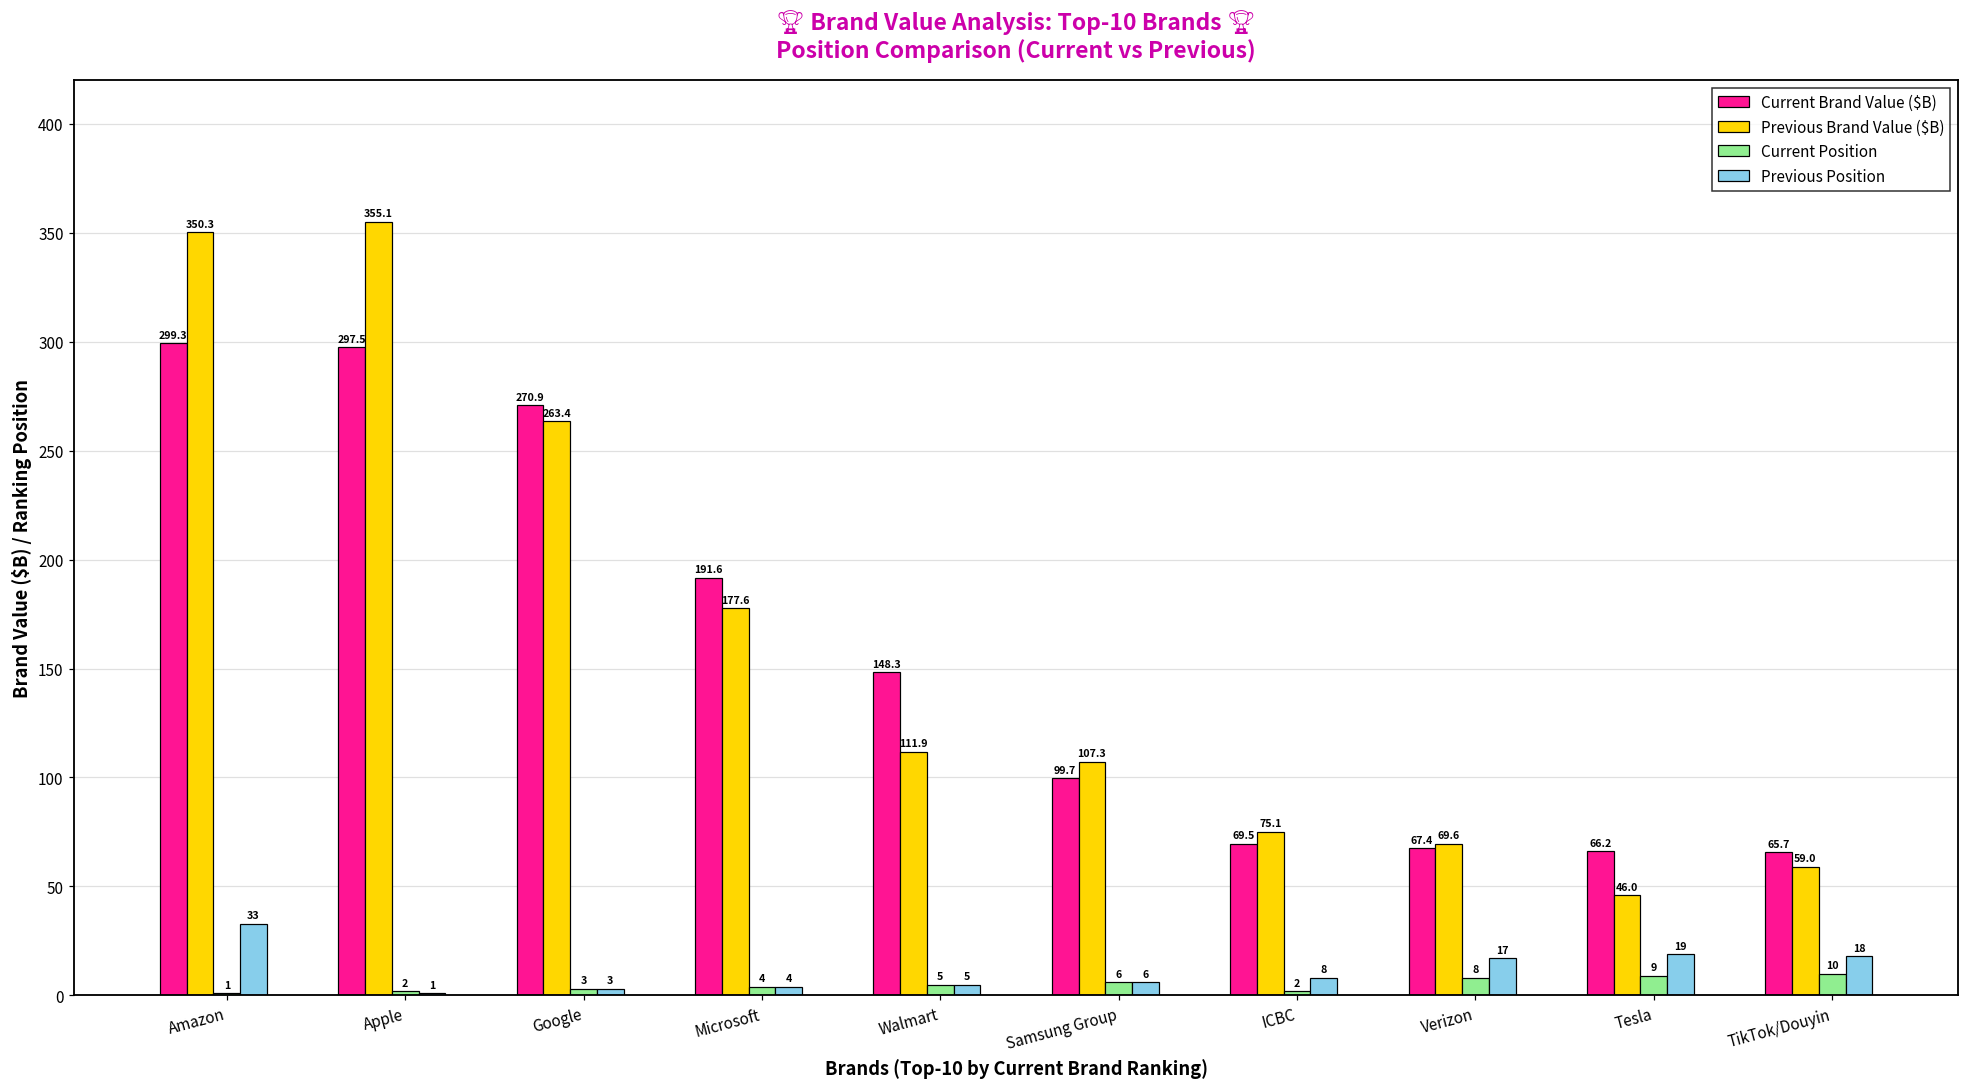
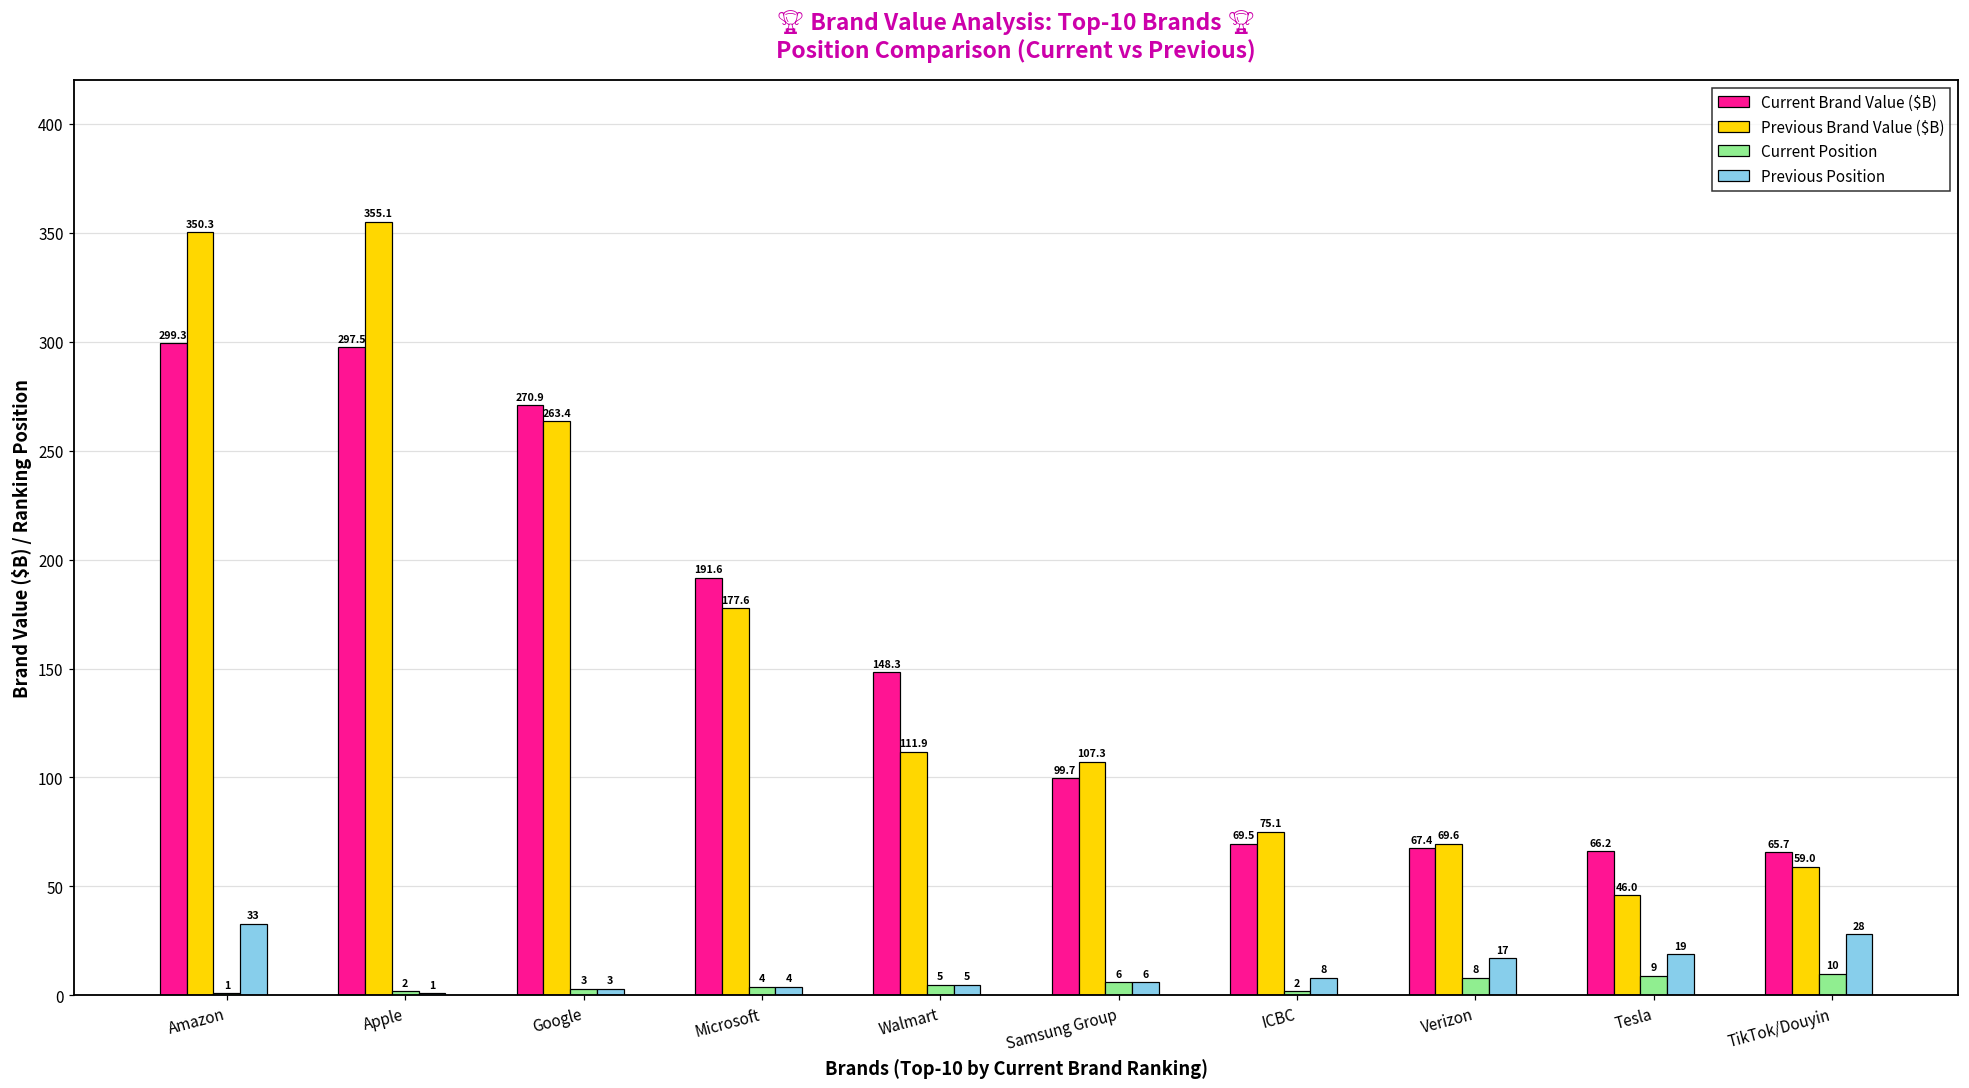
  {
    "Current Brand Value ($B)": {
      "Amazon": 299.3,
      "Apple": 297.5,
      "Google": 270.9,
      "Microsoft": 191.6,
      "Walmart": 148.3,
      "Samsung Group": 99.7,
      "ICBC": 69.5,
      "Verizon": 67.4,
      "Tesla": 66.2,
      "TikTok/Douyin": 65.7
    },
    "Previous Brand Value ($B)": {
      "Amazon": 350.3,
      "Apple": 355.1,
      "Google": 263.4,
      "Microsoft": 177.6,
      "Walmart": 111.9,
      "Samsung Group": 107.3,
      "ICBC": 75.1,
      "Verizon": 69.6,
      "Tesla": 46.0,
      "TikTok/Douyin": 59.0
    },
    "Current Position": {
      "Amazon": 1,
      "Apple": 2,
      "Google": 3,
      "Microsoft": 4,
      "Walmart": 5,
      "Samsung Group": 6,
      "ICBC": 2,
      "Verizon": 8,
      "Tesla": 9,
      "TikTok/Douyin": 10
    },
    "Previous Position": {
      "Amazon": 33,
      "Apple": 1,
      "Google": 3,
      "Microsoft": 4,
      "Walmart": 5,
      "Samsung Group": 6,
      "ICBC": 8,
      "Verizon": 17,
      "Tesla": 19,
-     "TikTok/Douyin": 18
+     "TikTok/Douyin": 28
    }
  }
